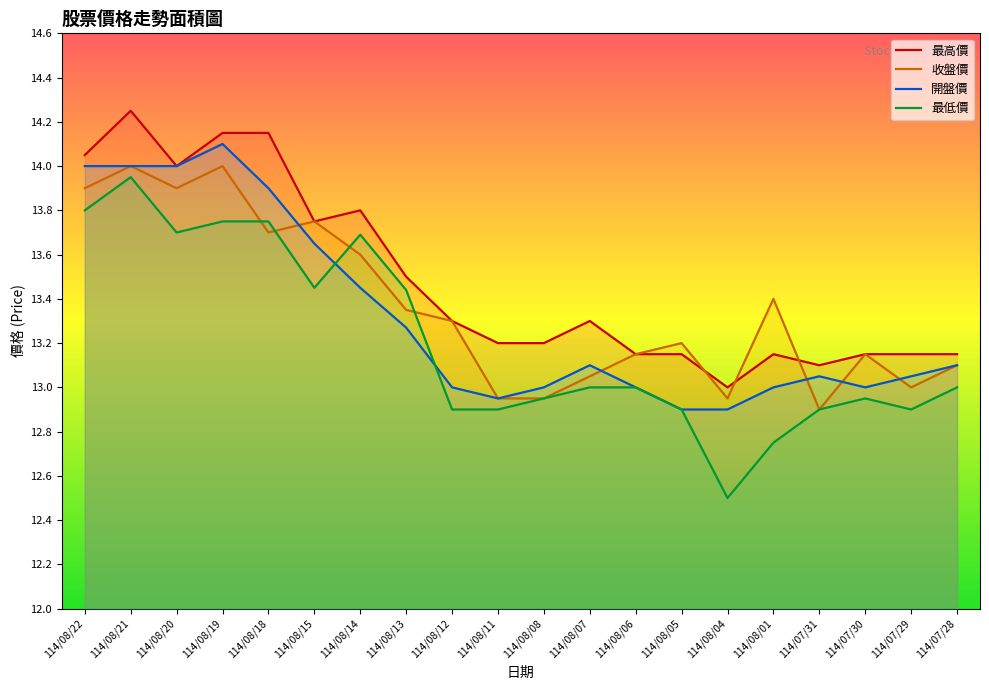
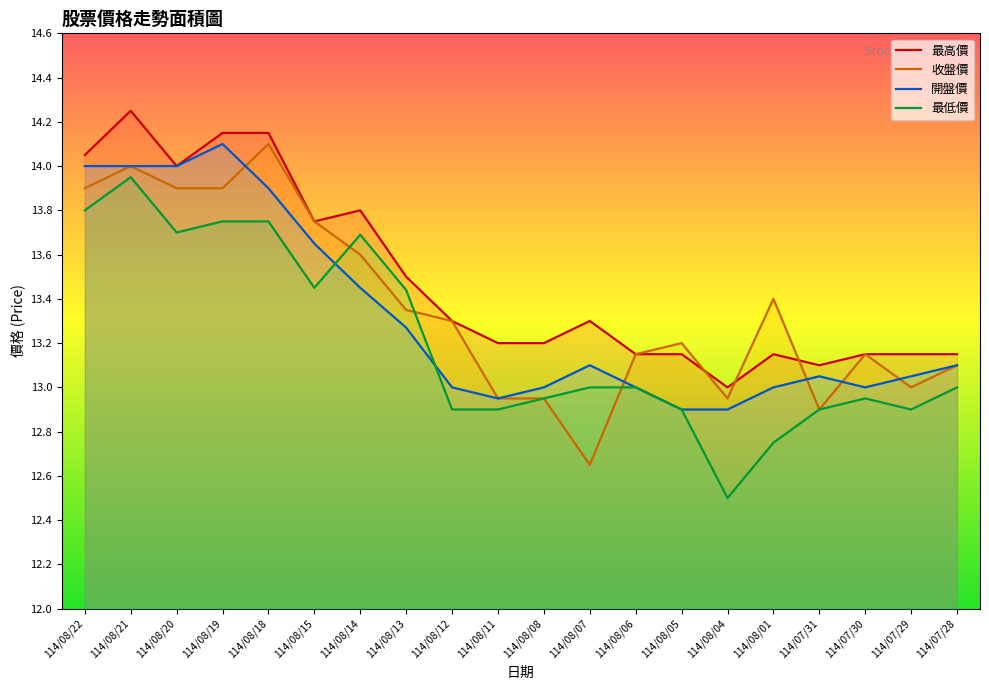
  {
    "最高價": {
      "114/08/22": 14.05,
      "114/08/21": 14.25,
      "114/08/19": 14.15,
      "114/08/18": 14.15,
      "114/08/14": 13.80,
      "114/08/13": 13.50,
      "114/08/11": 13.20,
      "114/08/08": 13.20,
      "114/08/07": 13.30,
      "114/08/05": 13.15,
      "114/08/04": 13.00,
      "114/08/01": 13.15,
      "114/07/31": 13.10,
      "114/07/29": 13.15,
      "114/07/28": 13.15
    },
    "收盤價": {
      "114/08/22": 13.90,
      "114/08/20": 13.90,
-     "114/08/19": 14.0,
-     "114/08/18": 13.7,
+     "114/08/19": 13.9,
+     "114/08/18": 14.1,
      "114/08/14": 13.60,
      "114/08/13": 13.35,
-     "114/08/07": 13.05,
+     "114/08/07": 12.65,
      "114/08/05": 13.20,
      "114/08/04": 12.95,
      "114/08/01": 13.40,
      "114/07/29": 13.00
    },
    "開盤價": {
      "114/08/22": 14.00,
      "114/08/19": 14.10,
      "114/08/18": 13.90,
      "114/08/15": 13.65,
      "114/08/14": 13.45,
      "114/08/13": 13.27,
      "114/08/12": 13.00,
      "114/08/08": 13.00,
      "114/08/07": 13.10,
      "114/08/04": 12.90,
      "114/08/01": 13.00,
      "114/07/31": 13.05,
      "114/07/30": 13.00,
      "114/07/29": 13.05
    },
    "最低價": {
      "114/08/22": 13.80,
      "114/08/21": 13.95,
      "114/08/20": 13.70,
      "114/08/19": 13.75,
      "114/08/18": 13.75,
      "114/08/15": 13.45,
      "114/08/14": 13.69,
      "114/08/13": 13.44,
      "114/08/12": 12.90,
      "114/08/11": 12.90,
      "114/08/07": 13.00,
      "114/08/04": 12.50,
      "114/08/01": 12.75,
      "114/07/30": 12.95,
      "114/07/29": 12.90,
      "114/07/28": 13.00
    }
  }
